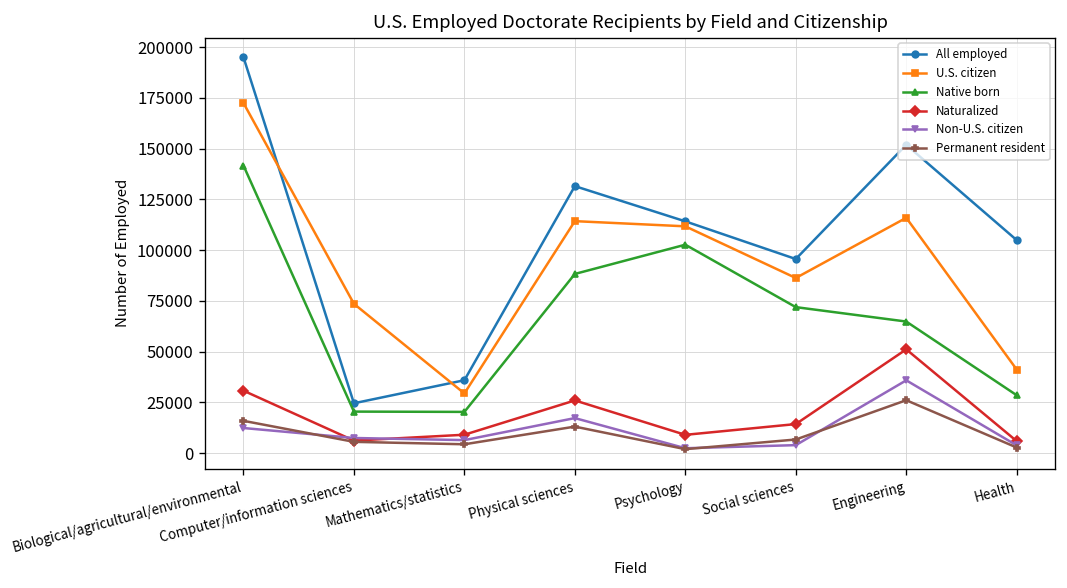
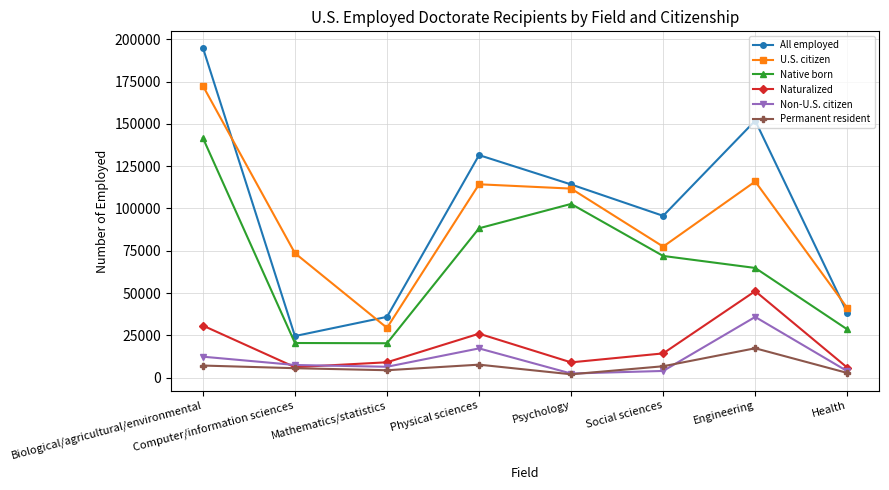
  {
    "All employed": {
      "Biological/agricultural/environmental": 195000,
      "Computer/information sciences": 25000,
      "Mathematics/statistics": 36000,
      "Physical sciences": 132000,
      "Psychology": 114000,
      "Social sciences": 96000,
-     "Health": 105000
+     "Health": 38000
    },
    "U.S. citizen": {
      "Biological/agricultural/environmental": 173000,
      "Computer/information sciences": 74000,
      "Mathematics/statistics": 29000,
      "Physical sciences": 114000,
      "Psychology": 112000,
-     "Social sciences": 86000,
+     "Social sciences": 77000,
      "Engineering": 116000,
      "Health": 41000
    },
    "Native born": {
      "Biological/agricultural/environmental": 142000,
      "Computer/information sciences": 20000,
      "Mathematics/statistics": 20000,
      "Physical sciences": 88000,
      "Psychology": 103000,
      "Social sciences": 72000,
      "Engineering": 65000,
      "Health": 29000
    },
    "Naturalized": {
      "Biological/agricultural/environmental": 31000,
      "Mathematics/statistics": 9000,
      "Physical sciences": 26000,
      "Psychology": 9000,
      "Social sciences": 14000,
      "Engineering": 51000,
      "Health": 6000
    },
    "Non-U.S. citizen": {
      "Biological/agricultural/environmental": 12000,
      "Mathematics/statistics": 6000,
      "Physical sciences": 17000,
      "Social sciences": 4000,
      "Engineering": 36000
    },
    "Permanent resident": {
-     "Biological/agricultural/environmental": 16000,
+     "Biological/agricultural/environmental": 7000,
      "Mathematics/statistics": 4000,
-     "Physical sciences": 13000,
+     "Physical sciences": 8000,
      "Social sciences": 7000,
-     "Engineering": 26000
+     "Engineering": 17000
    }
  }
